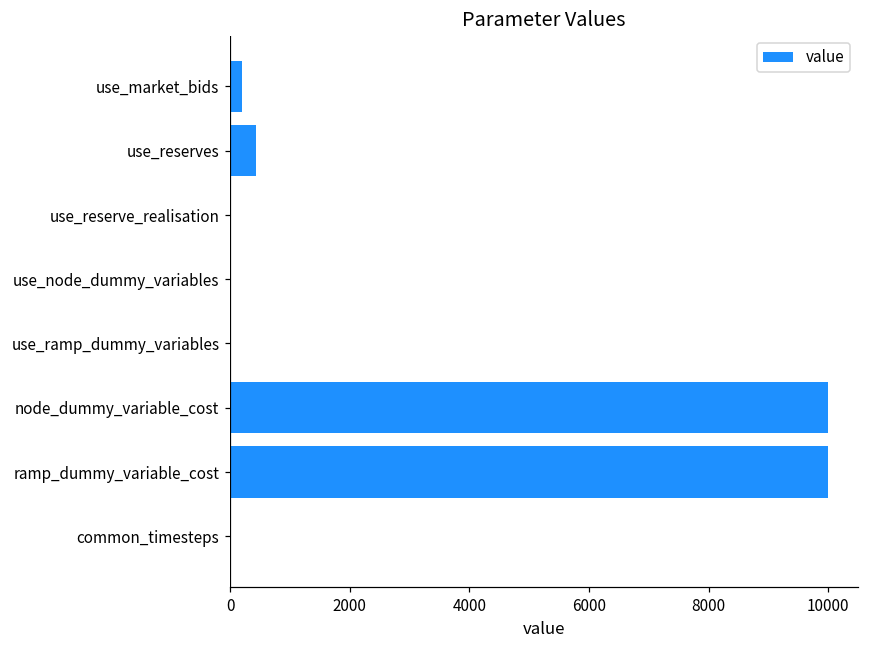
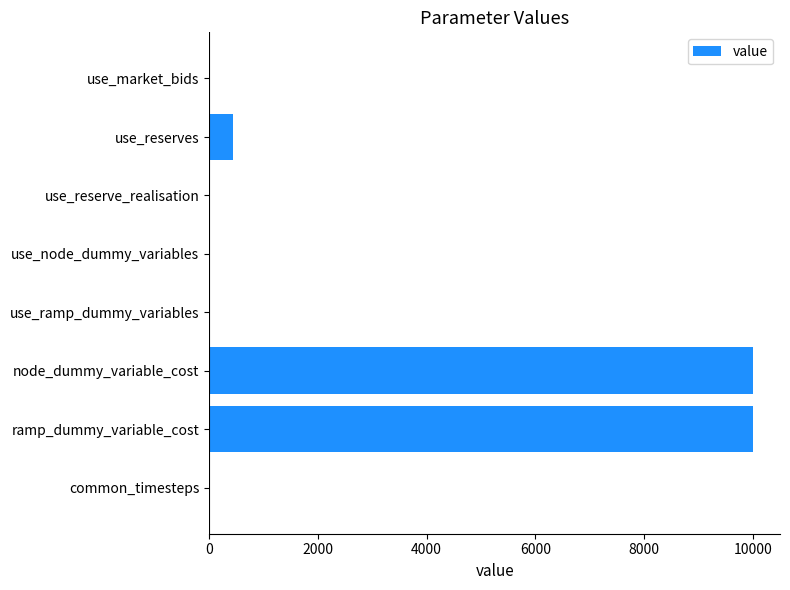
  {
-   "use_market_bids": 200,
+   "use_market_bids": 0,
    "use_reserves": 400,
    "node_dummy_variable_cost": 10000,
    "ramp_dummy_variable_cost": 10000,
    "common_timesteps": 0
  }
